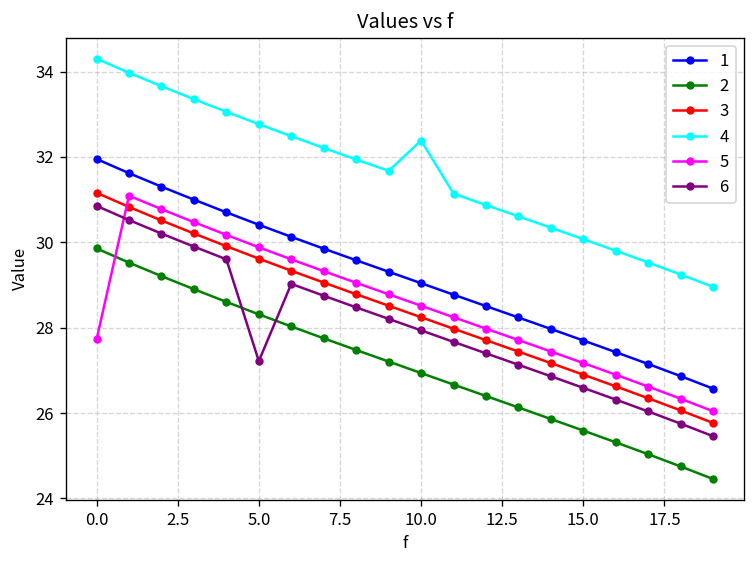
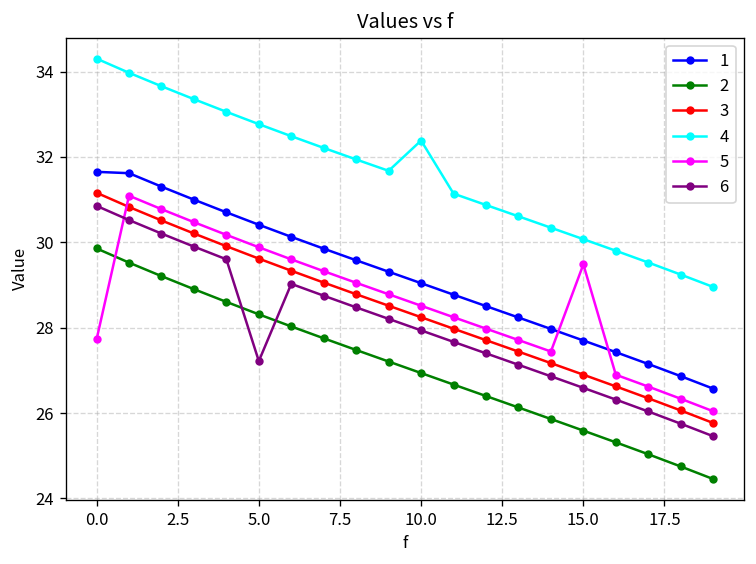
  {
    "1": {
-     "0.0": 32.0,
+     "0.0": 31.7,
      "5.0": 30.4,
      "10.0": 29.0,
      "15.0": 27.7
    },
    "2": {
      "0.0": 29.9,
      "5.0": 28.3,
      "10.0": 26.9,
      "15.0": 25.6
    },
    "3": {
      "0.0": 31.2,
      "5.0": 29.6,
      "10.0": 28.2,
      "15.0": 26.9
    },
    "4": {
      "0.0": 34.3,
      "5.0": 32.8,
      "10.0": 32.4,
      "15.0": 30.1
    },
    "5": {
      "0.0": 27.7,
      "5.0": 29.9,
      "10.0": 28.5,
-     "15.0": 27.2
+     "15.0": 29.5
    },
    "6": {
      "0.0": 30.9,
      "5.0": 27.2,
      "10.0": 27.9,
      "15.0": 26.6
    }
  }
